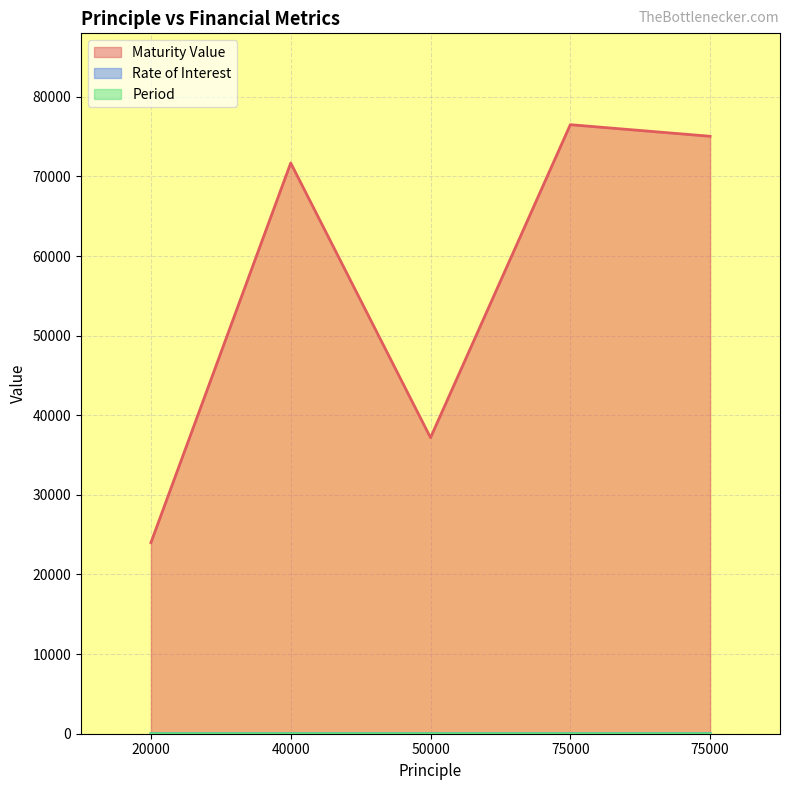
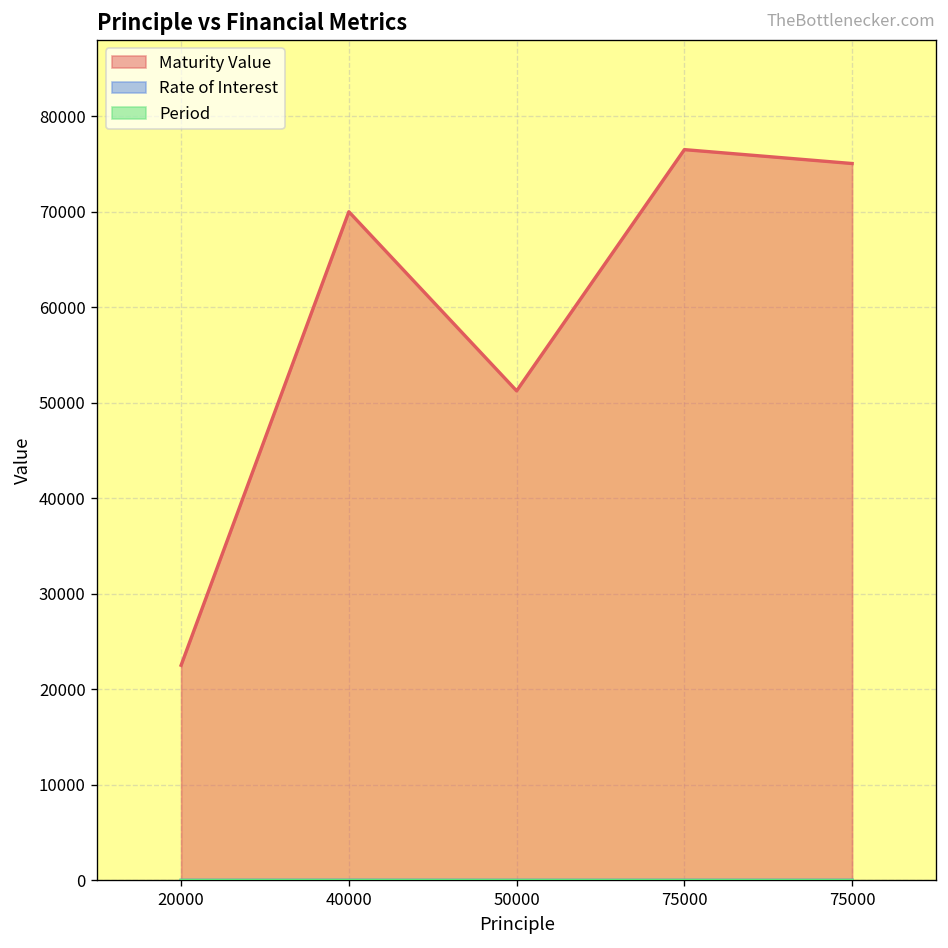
  {
    "Maturity Value": {
-     "20000": 24000,
-     "40000": 72000,
-     "50000": 37000
+     "20000": 23000,
+     "40000": 70000,
+     "50000": 51000
    },
    "Period": {
      "20000": 0,
      "40000": 0,
      "50000": 0
    }
  }
